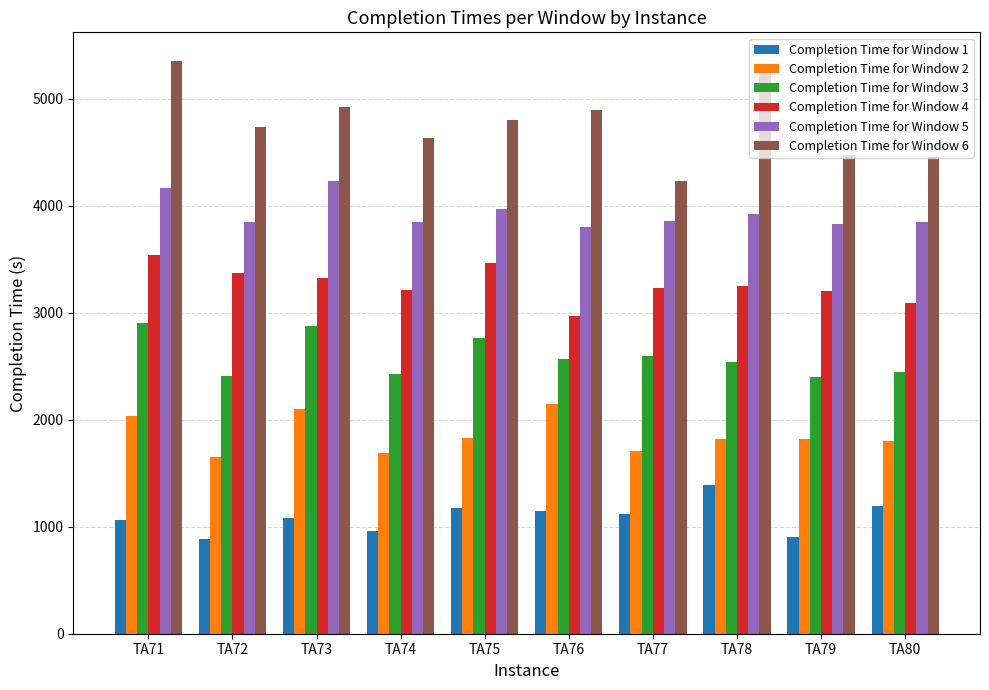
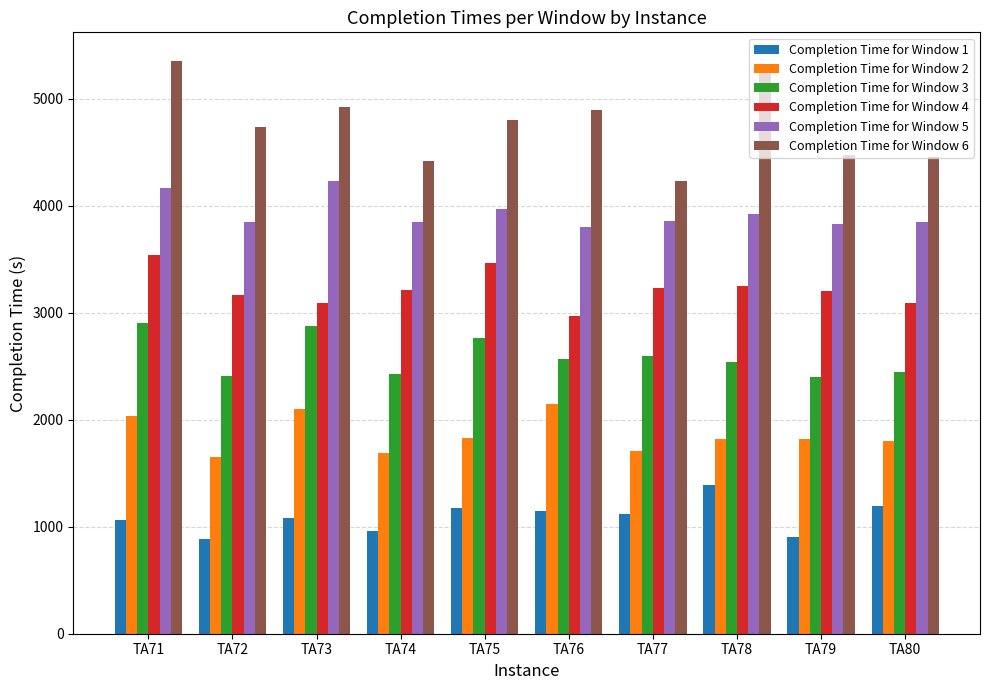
  {
    "Completion Time for Window 1": {
      "TA71": 1070,
      "TA72": 880,
      "TA73": 1080,
      "TA74": 960,
      "TA75": 1180,
      "TA76": 1150,
      "TA77": 1120,
      "TA78": 1390,
      "TA79": 910,
      "TA80": 1190
    },
    "Completion Time for Window 2": {
      "TA71": 2030,
      "TA72": 1660,
      "TA73": 2100,
      "TA74": 1690,
      "TA75": 1820,
      "TA76": 2150,
      "TA77": 1710,
      "TA78": 1820,
      "TA79": 1820,
      "TA80": 1800
    },
    "Completion Time for Window 3": {
      "TA71": 2900,
      "TA72": 2410,
      "TA73": 2880,
      "TA74": 2420,
      "TA75": 2760,
      "TA76": 2560,
      "TA77": 2590,
      "TA78": 2540,
      "TA79": 2400,
      "TA80": 2450
    },
    "Completion Time for Window 4": {
      "TA71": 3540,
-     "TA72": 3370,
-     "TA73": 3330,
+     "TA72": 3170,
+     "TA73": 3090,
      "TA74": 3220,
      "TA75": 3470,
      "TA76": 2970,
      "TA77": 3230,
      "TA78": 3250,
      "TA79": 3200,
      "TA80": 3090
    },
    "Completion Time for Window 5": {
      "TA71": 4160,
      "TA72": 3850,
      "TA73": 4230,
      "TA74": 3850,
      "TA75": 3970,
      "TA76": 3800,
      "TA77": 3850,
      "TA78": 3920,
      "TA79": 3830,
      "TA80": 3850
    },
    "Completion Time for Window 6": {
      "TA71": 5350,
      "TA72": 4730,
      "TA73": 4920,
-     "TA74": 4630,
+     "TA74": 4420,
      "TA75": 4800,
      "TA76": 4890,
      "TA77": 4230
    }
  }
